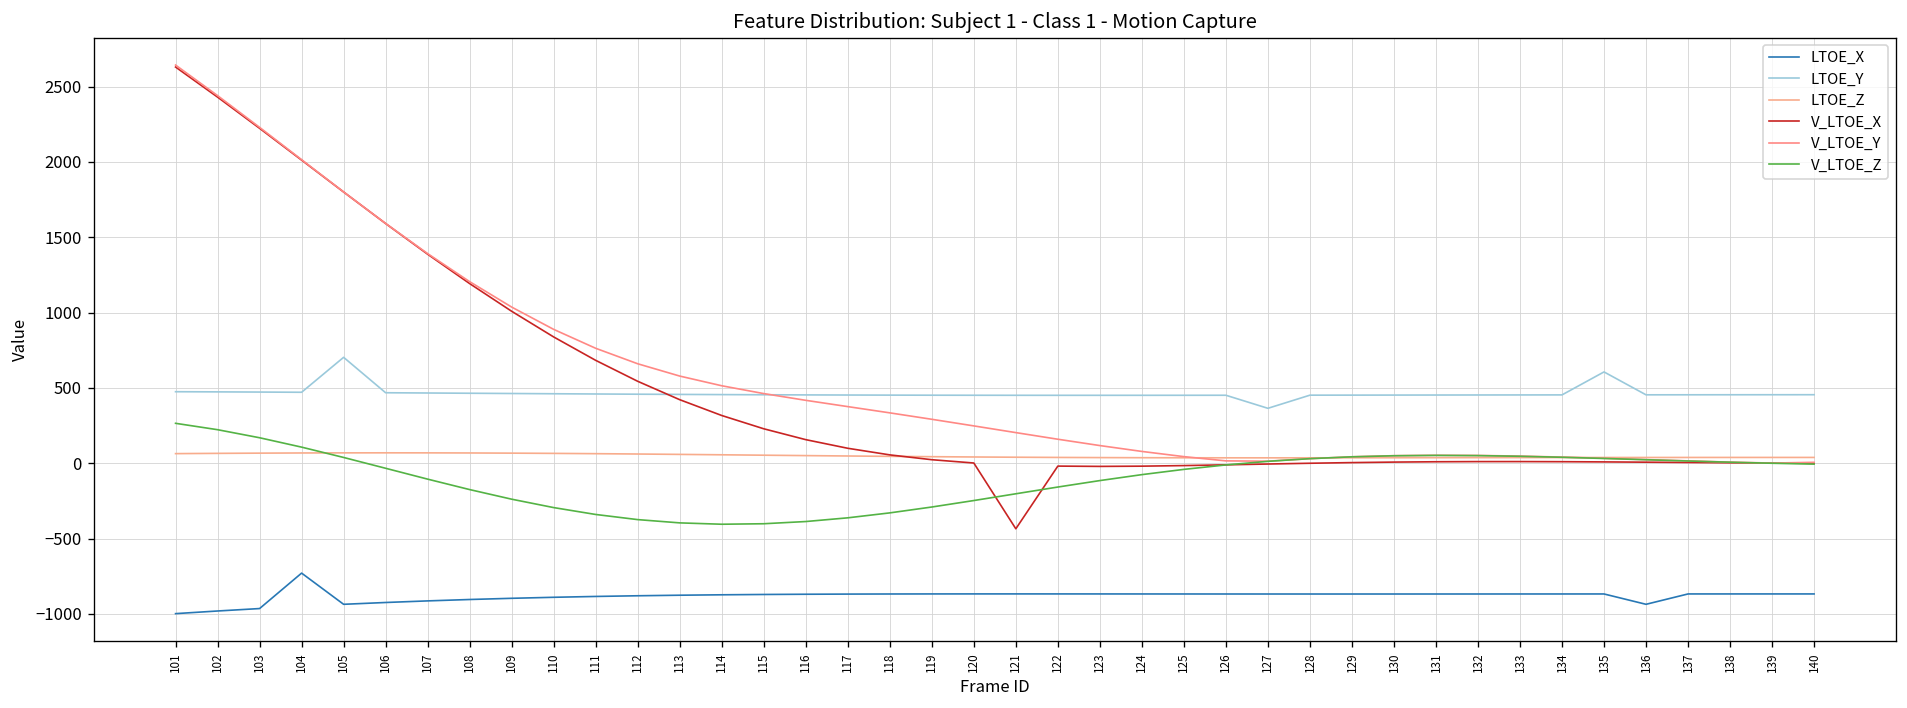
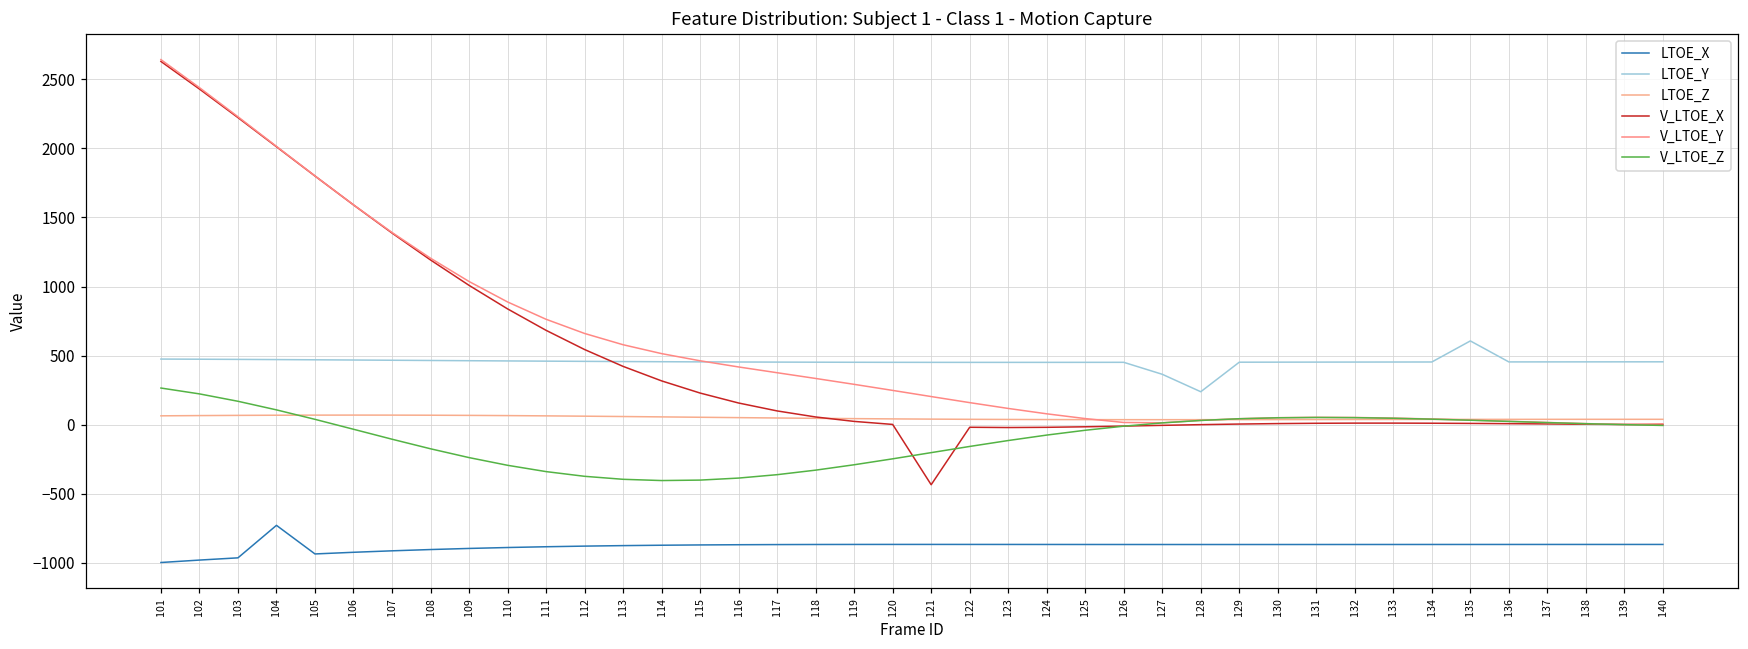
  {
    "LTOE_X": {
      "101": -1000,
      "102": -980,
      "103": -960,
      "104": -730,
      "105": -940,
      "106": -920,
      "107": -910,
      "108": -900,
      "109": -900,
      "110": -890,
      "111": -880,
      "112": -880,
      "113": -880,
      "114": -870,
      "115": -870,
      "116": -870,
      "117": -870,
      "118": -870,
      "119": -870,
      "120": -870,
      "121": -870,
      "122": -870,
      "123": -870,
      "124": -870,
      "125": -870,
      "126": -870,
      "127": -870,
      "128": -870,
      "129": -870,
      "130": -870,
      "131": -870,
      "132": -870,
      "133": -870,
      "134": -870,
      "135": -870,
-     "136": -940,
+     "136": -870,
      "137": -870,
      "138": -870,
      "139": -870,
      "140": -870
    },
    "LTOE_Y": {
      "101": 470,
      "102": 470,
      "103": 470,
      "104": 470,
-     "105": 700,
+     "105": 470,
      "106": 470,
      "107": 470,
      "108": 460,
      "109": 460,
      "110": 460,
      "111": 460,
      "112": 460,
      "113": 460,
      "114": 460,
      "116": 450,
      "117": 450,
      "118": 450,
      "119": 450,
      "120": 450,
      "121": 450,
      "122": 450,
      "123": 450,
      "124": 450,
      "125": 450,
      "126": 450,
      "127": 360,
-     "128": 450,
+     "128": 240,
      "129": 450,
      "130": 450,
      "131": 450,
      "132": 450,
      "133": 450,
      "134": 450,
      "135": 610,
      "136": 450,
      "137": 450,
      "138": 450,
      "139": 450,
      "140": 450
    },
    "V_LTOE_X": {
      "109": 1010,
      "110": 840,
      "111": 680,
      "112": 540,
      "113": 420,
      "114": 320,
      "115": 230,
      "116": 160,
      "117": 100,
      "120": 0,
      "121": -440,
      "122": -20,
      "123": -20,
      "124": -20,
      "125": -20,
      "128": 0,
      "129": 0,
      "130": 10,
      "131": 10,
      "132": 10,
      "133": 10,
      "134": 10,
      "135": 10
    },
    "V_LTOE_Z": {
      "101": 260,
      "102": 220,
      "103": 170,
      "104": 110,
      "105": 40,
      "106": -30,
      "107": -110,
      "108": -170,
      "109": -240,
      "110": -290,
      "111": -340,
      "112": -370,
      "113": -400,
      "114": -400,
      "115": -400,
      "116": -390,
      "117": -360,
      "118": -330,
      "119": -290,
      "120": -250,
      "121": -200,
      "122": -160,
      "123": -120,
      "124": -80,
      "125": -40
    }
  }
